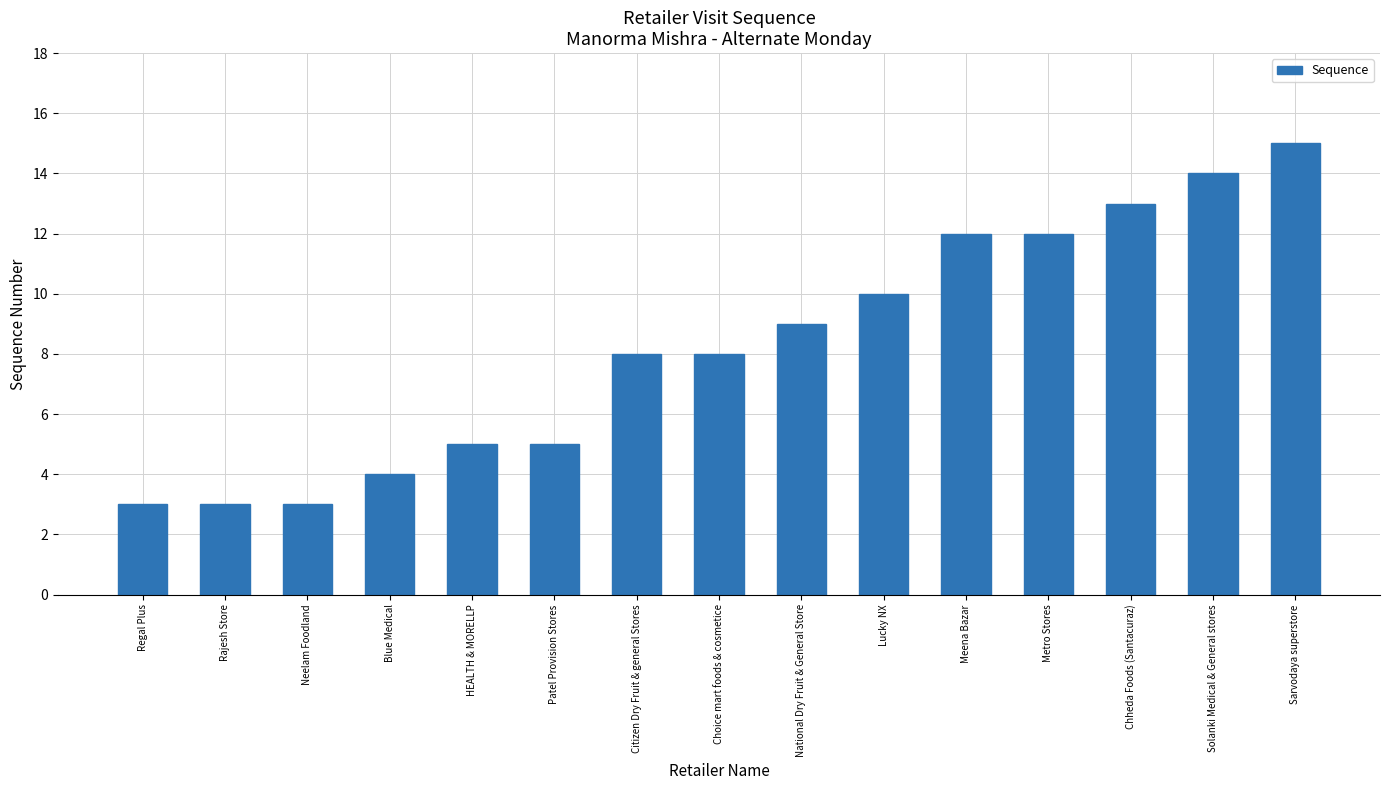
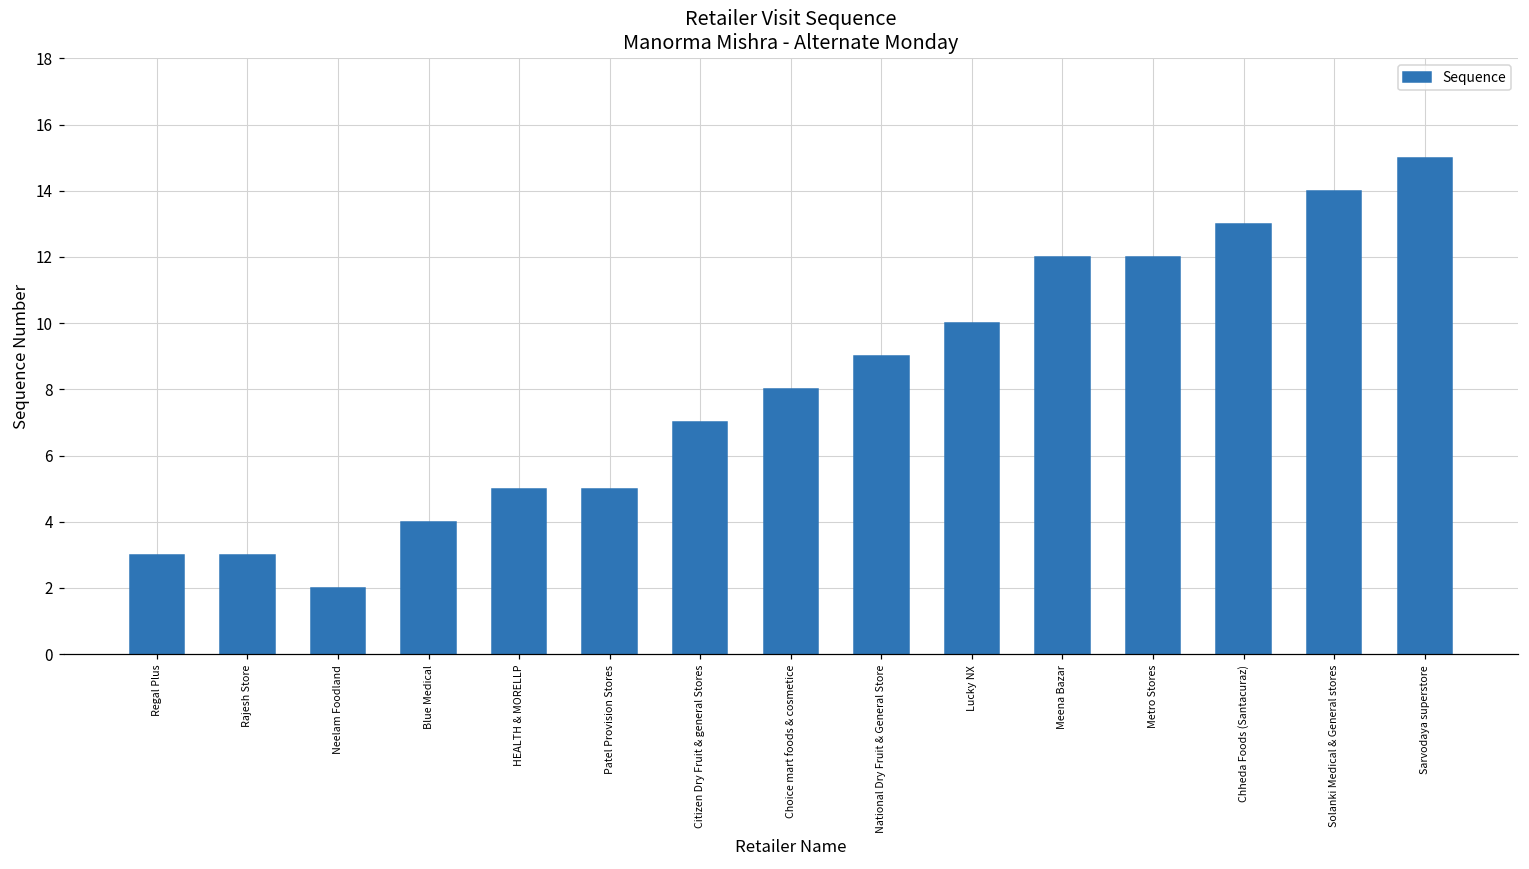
  {
    "Regal Plus": 3,
    "Rajesh Store": 3,
-   "Neelam Foodland": 3,
+   "Neelam Foodland": 2,
    "Blue Medical": 4,
    "HEALTH & MORELLP": 5,
    "Patel Provision Stores": 5,
-   "Citizen Dry Fruit & general Stores": 8,
+   "Citizen Dry Fruit & general Stores": 7,
    "Choice mart foods & cosmetice": 8,
    "National Dry Fruit & General Store": 9,
    "Lucky NX": 10,
    "Meena Bazar": 12,
    "Metro Stores": 12,
    "Chheda Foods (Santacuraz)": 13,
    "Solanki Medical & General stores": 14,
    "Sarvodaya superstore": 15
  }
